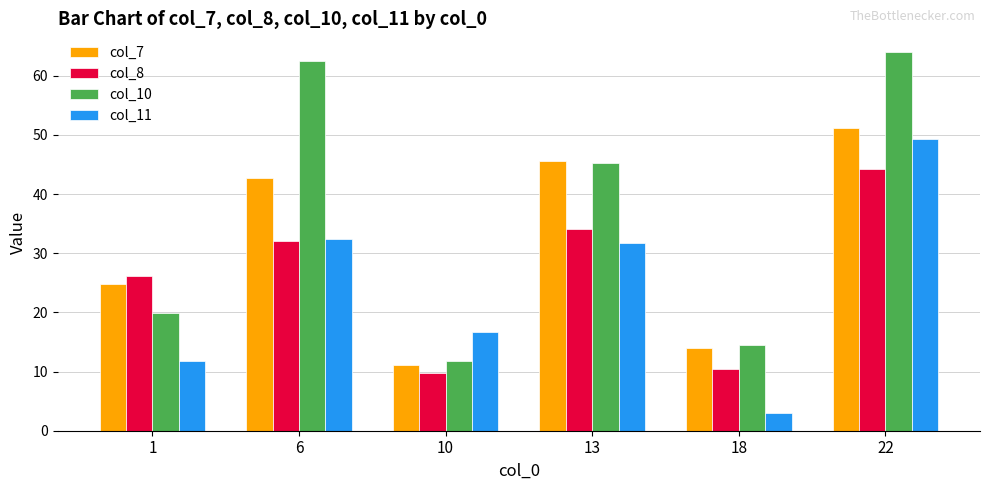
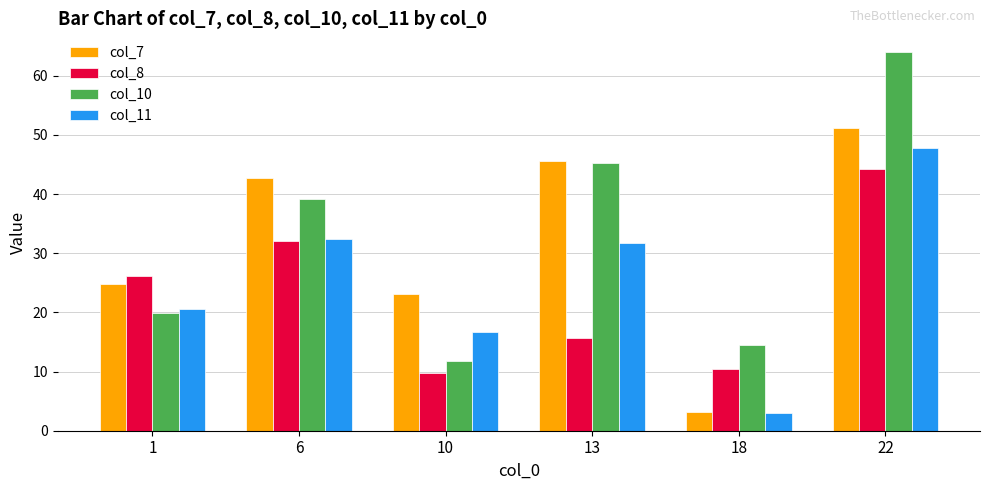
  {
    "col_7": {
      "1": 25,
      "6": 43,
-     "10": 11,
+     "10": 23,
      "13": 46,
-     "18": 14,
+     "18": 3,
      "22": 51
    },
    "col_8": {
      "1": 26,
      "6": 32,
      "10": 10,
-     "13": 34,
+     "13": 16,
      "18": 10,
      "22": 44
    },
    "col_10": {
      "1": 20,
-     "6": 62,
+     "6": 39,
      "10": 12,
      "13": 45,
      "18": 15,
      "22": 64
    },
    "col_11": {
-     "1": 12,
+     "1": 21,
      "6": 32,
      "10": 17,
      "13": 32,
      "18": 3,
-     "22": 49
+     "22": 48
    }
  }
